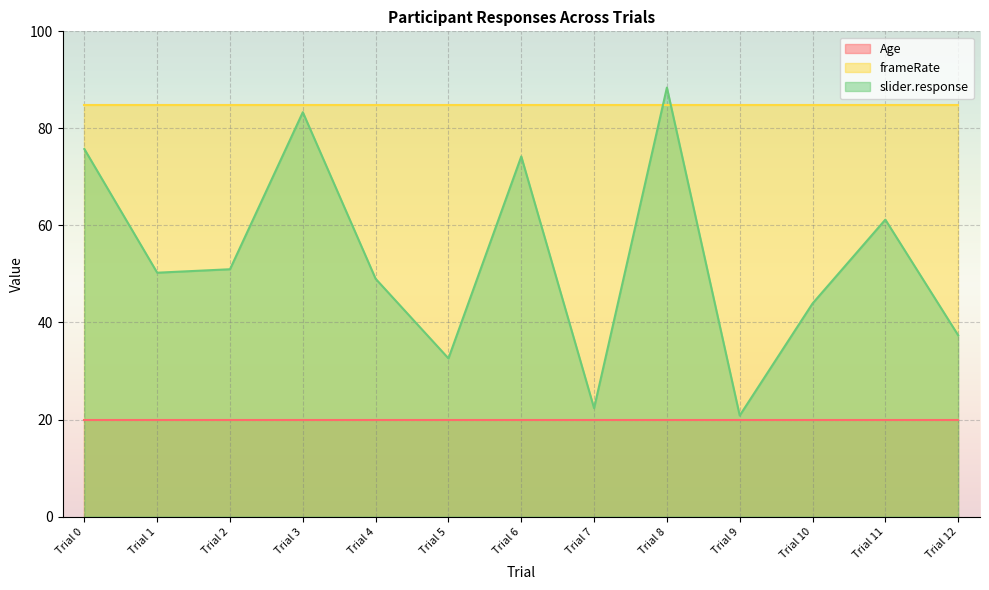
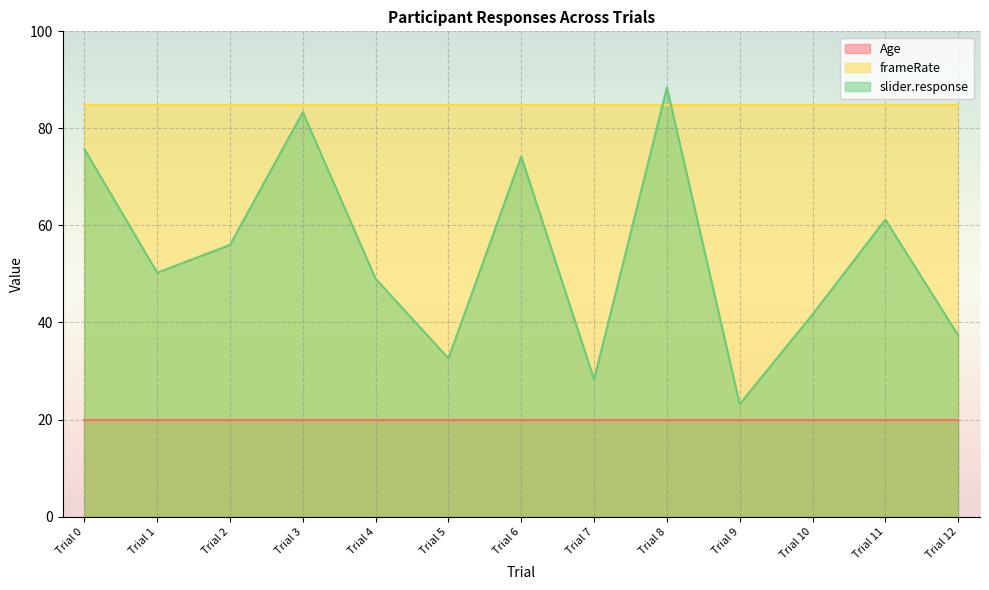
  {
    "Age": {
      "Trial 0": 20,
      "Trial 1": 20,
      "Trial 2": 20,
      "Trial 3": 20,
      "Trial 4": 20,
      "Trial 5": 20,
      "Trial 6": 20,
      "Trial 7": 20,
      "Trial 8": 20,
      "Trial 9": 20,
      "Trial 10": 20,
      "Trial 11": 20,
      "Trial 12": 20
    },
    "frameRate": {
      "Trial 0": 85,
      "Trial 1": 85,
      "Trial 2": 85,
      "Trial 3": 85,
      "Trial 4": 85,
      "Trial 5": 85,
      "Trial 6": 85,
      "Trial 7": 85,
      "Trial 8": 85,
      "Trial 9": 85,
      "Trial 10": 85,
      "Trial 11": 85,
      "Trial 12": 85
    },
    "slider.response": {
      "Trial 0": 76,
      "Trial 1": 50,
-     "Trial 2": 51,
+     "Trial 2": 56,
      "Trial 3": 83,
      "Trial 4": 49,
      "Trial 5": 33,
      "Trial 6": 74,
-     "Trial 7": 22,
+     "Trial 7": 28,
      "Trial 8": 88,
-     "Trial 9": 21,
-     "Trial 10": 44,
+     "Trial 9": 23,
+     "Trial 10": 42,
      "Trial 11": 61,
      "Trial 12": 37
    }
  }
